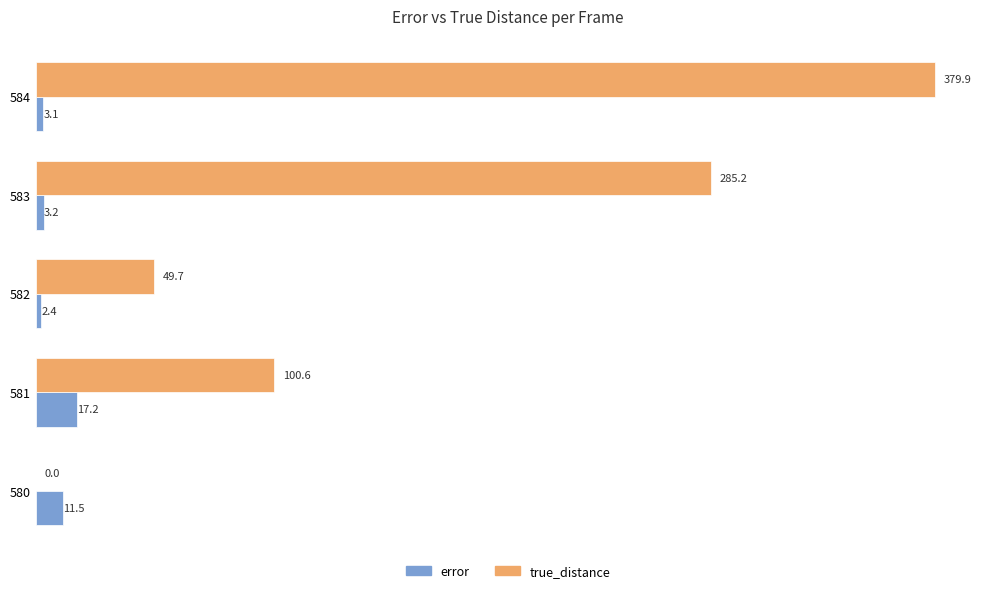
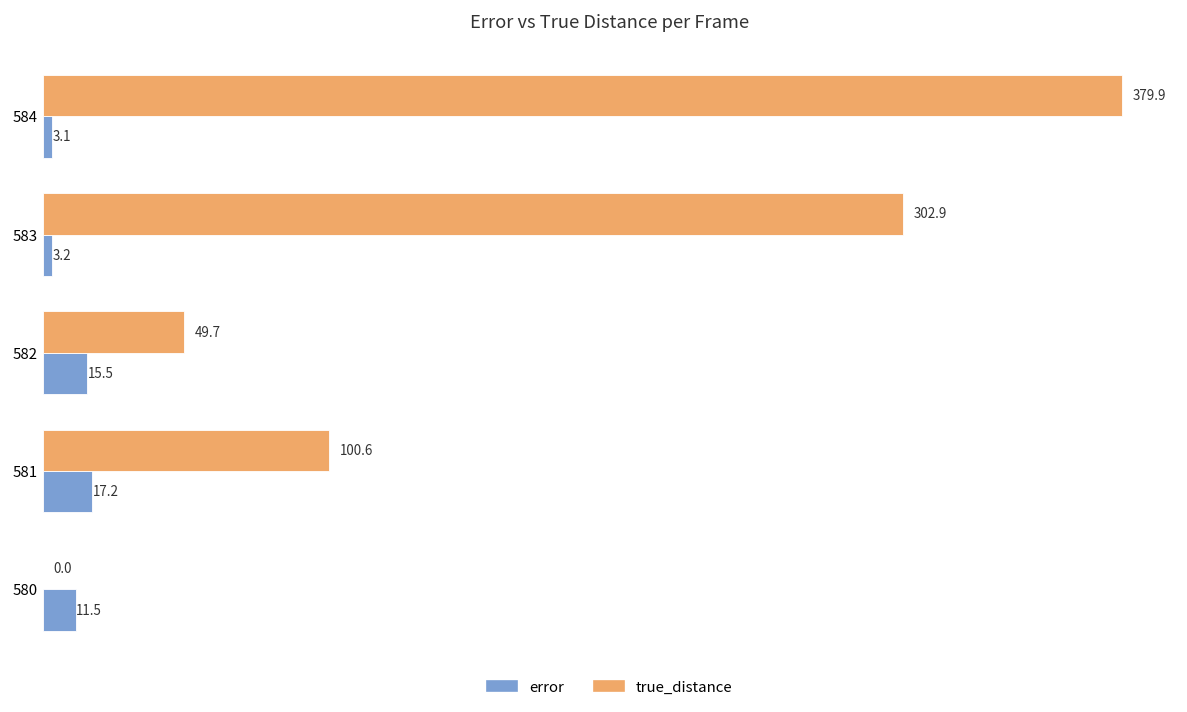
  {
    "error": {
      "584": 3.1,
      "583": 3.2,
-     "582": 2.4,
+     "582": 15.5,
      "581": 17.2,
      "580": 11.5
    },
    "true_distance": {
      "584": 379.9,
-     "583": 285.2,
+     "583": 302.9,
      "582": 49.7,
      "581": 100.6,
      "580": 0.0
    }
  }
